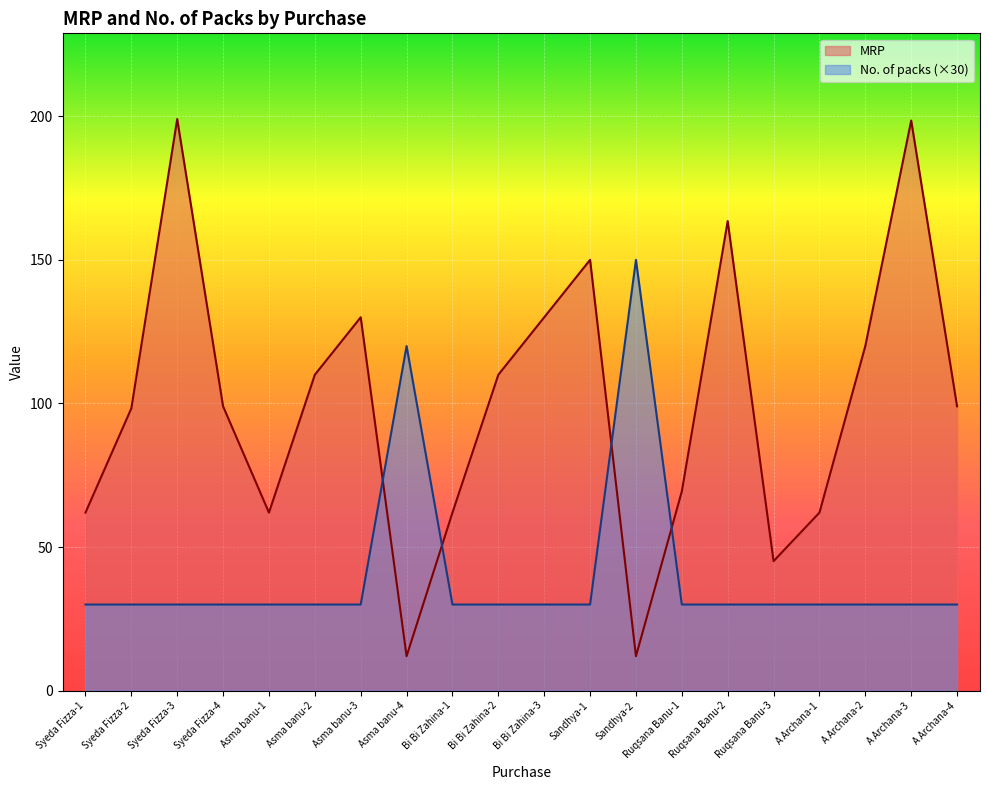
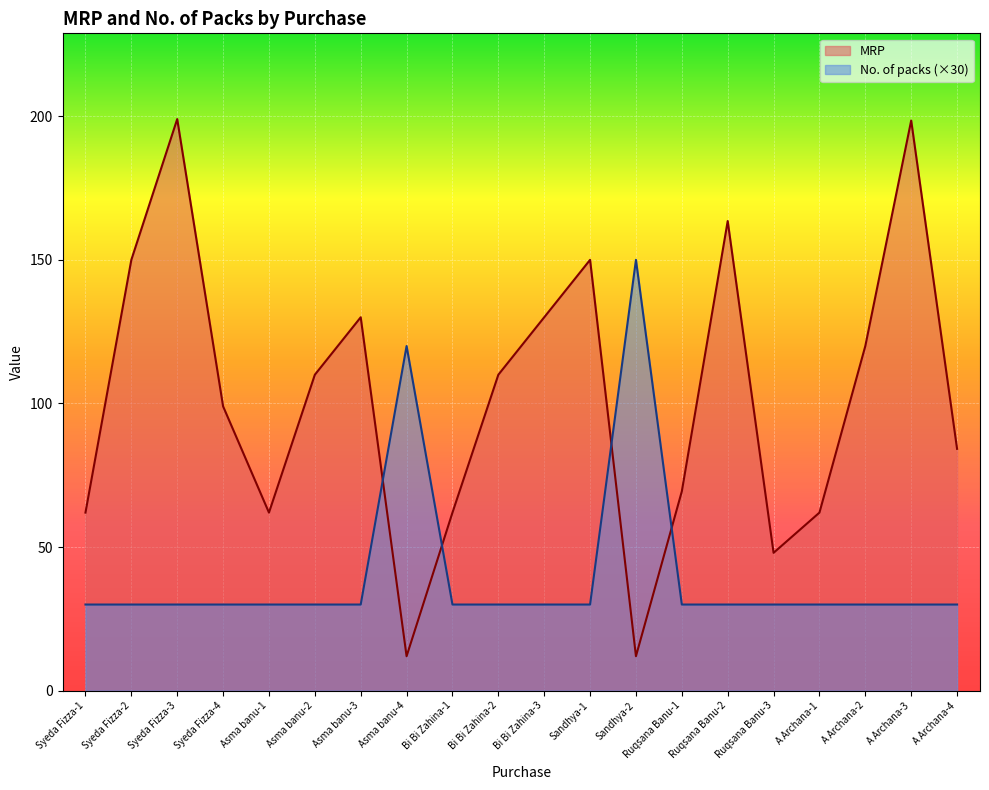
  {
    "MRP": {
      "Syeda Fizza-1": 62,
-     "Syeda Fizza-2": 98,
+     "Syeda Fizza-2": 150,
      "Syeda Fizza-3": 199,
      "Syeda Fizza-4": 99,
      "Asma banu-1": 62,
      "Asma banu-2": 110,
      "Asma banu-3": 130,
      "Asma banu-4": 12,
      "Bi Bi Zahina-1": 62,
      "Bi Bi Zahina-2": 110,
      "Bi Bi Zahina-3": 130,
      "Sandhya-1": 150,
      "Sandhya-2": 12,
      "Ruqsana Banu-1": 69,
      "Ruqsana Banu-2": 164,
-     "Ruqsana Banu-3": 45,
+     "Ruqsana Banu-3": 48,
      "A Archana-1": 62,
      "A Archana-2": 120,
      "A Archana-3": 199,
-     "A Archana-4": 99
+     "A Archana-4": 84
    },
    "No. of packs (×30)": {
      "Syeda Fizza-1": 30,
      "Syeda Fizza-2": 30,
      "Syeda Fizza-3": 30,
      "Syeda Fizza-4": 30,
      "Asma banu-1": 30,
      "Asma banu-2": 30,
      "Asma banu-3": 30,
      "Asma banu-4": 120,
      "Bi Bi Zahina-1": 30,
      "Bi Bi Zahina-2": 30,
      "Bi Bi Zahina-3": 30,
      "Sandhya-1": 30,
      "Sandhya-2": 150,
      "Ruqsana Banu-1": 30,
      "Ruqsana Banu-2": 30,
      "Ruqsana Banu-3": 30,
      "A Archana-1": 30,
      "A Archana-2": 30,
      "A Archana-3": 30,
      "A Archana-4": 30
    }
  }
